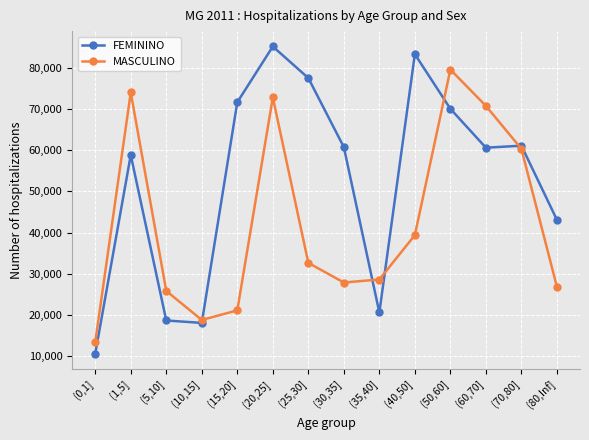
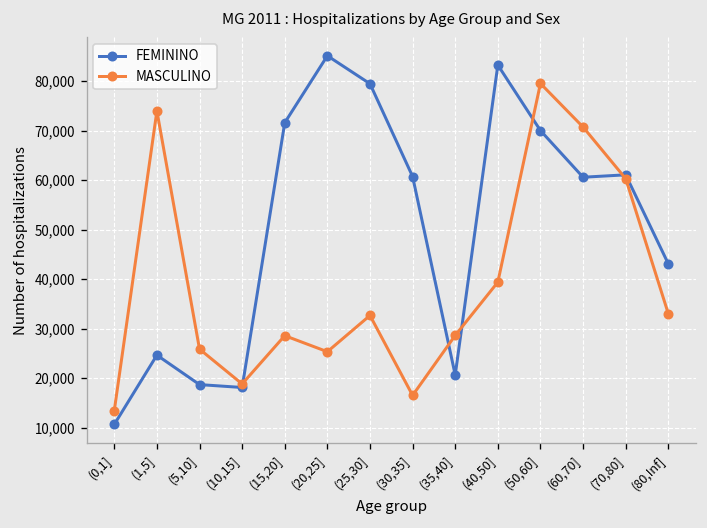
  {
    "FEMININO": {
      "(0,1]": "11,000",
-     "(1,5]": "59,000",
+     "(1,5]": "25,000",
      "(5,10]": "19,000",
      "(10,15]": "18,000",
      "(15,20]": "72,000",
      "(20,25]": "85,000",
-     "(25,30]": "77,000",
+     "(25,30]": "79,000",
      "(30,35]": "61,000",
      "(35,40]": "21,000",
      "(40,50]": "83,000",
      "(50,60]": "70,000",
      "(60,70]": "61,000",
      "(70,80]": "61,000",
      "(80,Inf]": "43,000"
    },
    "MASCULINO": {
      "(0,1]": "13,000",
      "(1,5]": "74,000",
      "(5,10]": "26,000",
      "(10,15]": "19,000",
-     "(15,20]": "21,000",
-     "(20,25]": "73,000",
+     "(15,20]": "29,000",
+     "(20,25]": "25,000",
      "(25,30]": "33,000",
-     "(30,35]": "28,000",
+     "(30,35]": "17,000",
      "(35,40]": "29,000",
      "(40,50]": "39,000",
      "(50,60]": "80,000",
      "(60,70]": "71,000",
      "(70,80]": "60,000",
-     "(80,Inf]": "27,000"
+     "(80,Inf]": "33,000"
    }
  }
